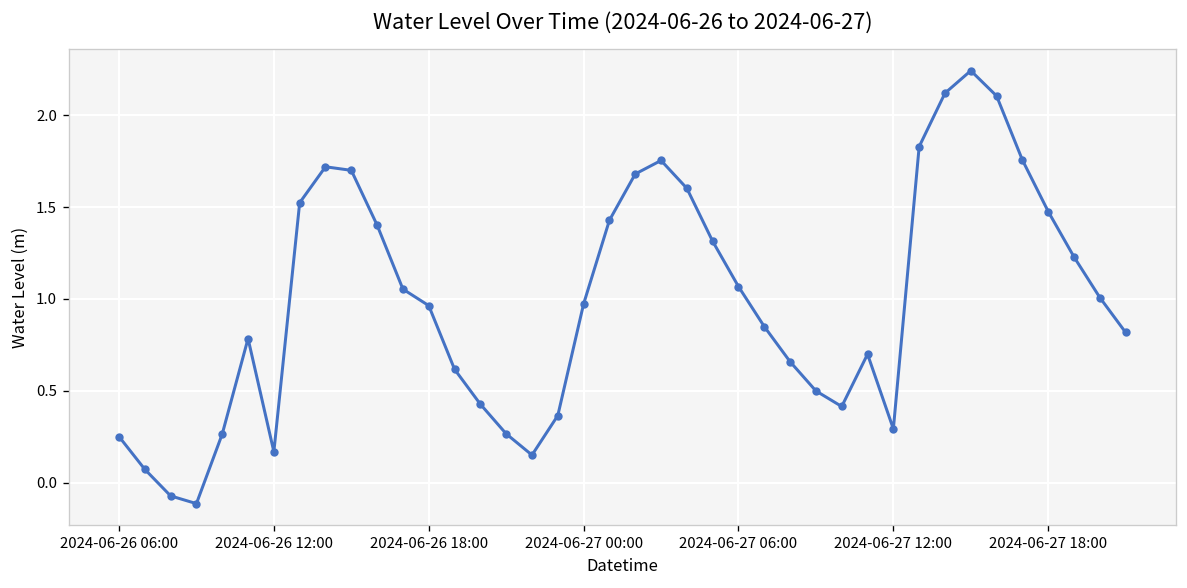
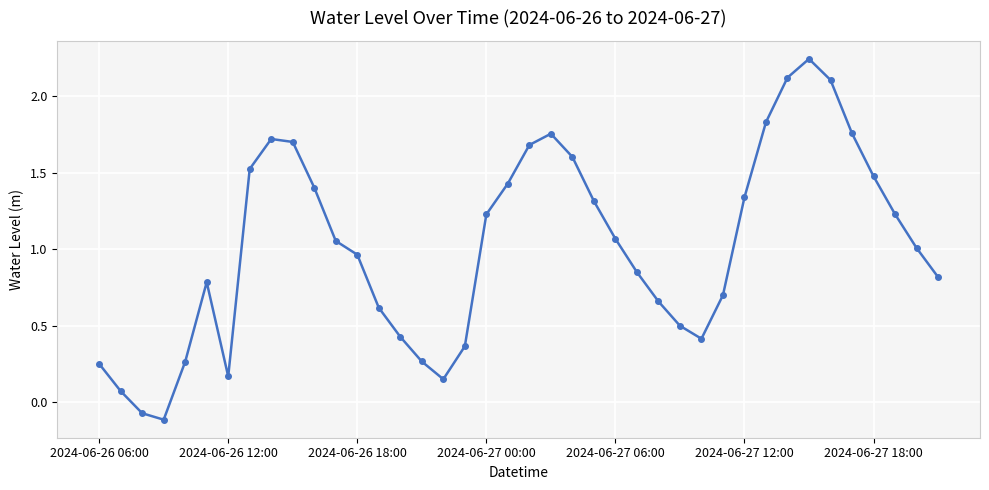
  {
    "2024-06-26 06:00": 0.25,
    "2024-06-26 12:00": 0.17,
    "2024-06-26 18:00": 0.96,
-   "2024-06-27 00:00": 0.97,
+   "2024-06-27 00:00": 1.23,
    "2024-06-27 06:00": 1.07,
-   "2024-06-27 12:00": 0.29,
+   "2024-06-27 12:00": 1.34,
    "2024-06-27 18:00": 1.48
  }
